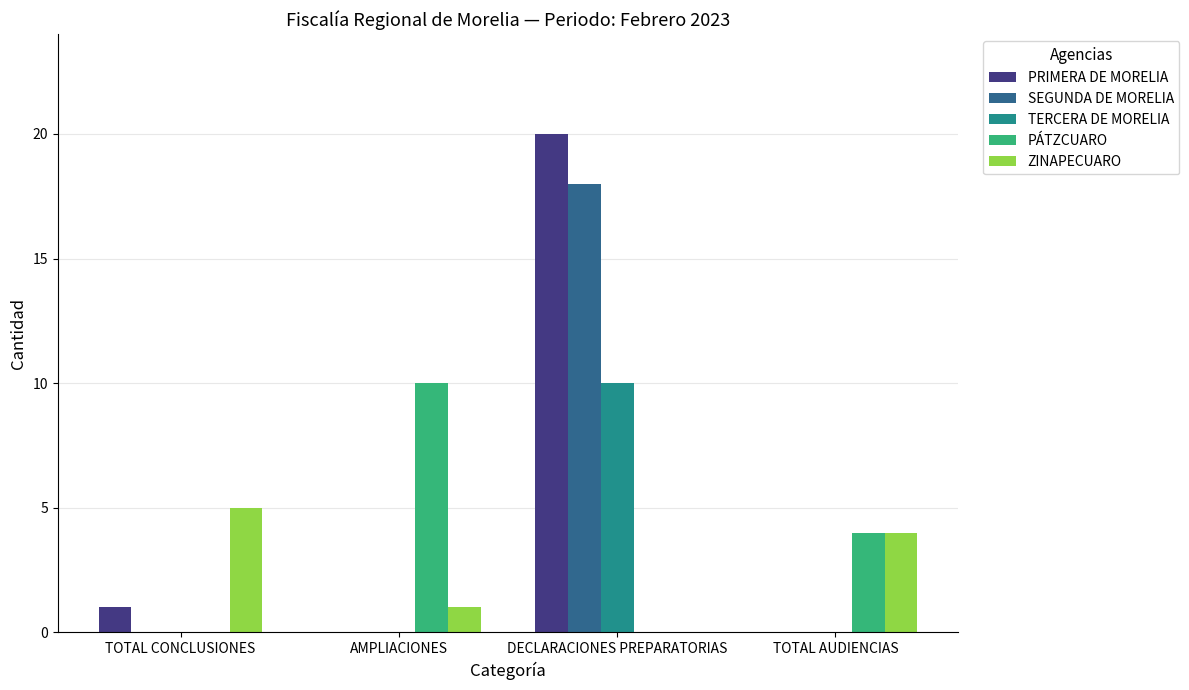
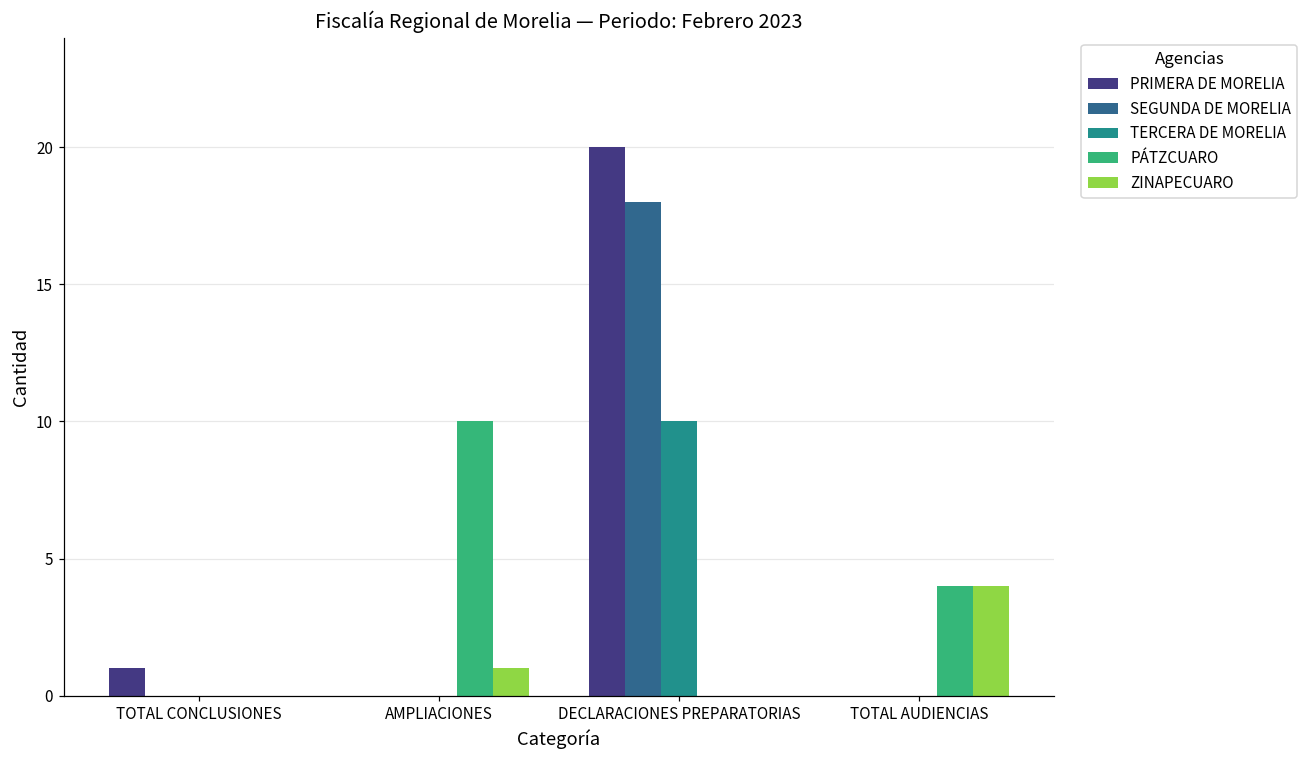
  {
    "ZINAPECUARO": {
-     "TOTAL CONCLUSIONES": 5,
+     "TOTAL CONCLUSIONES": 0,
      "AMPLIACIONES": 1,
      "DECLARACIONES PREPARATORIAS": 0,
      "TOTAL AUDIENCIAS": 4
    }
  }
